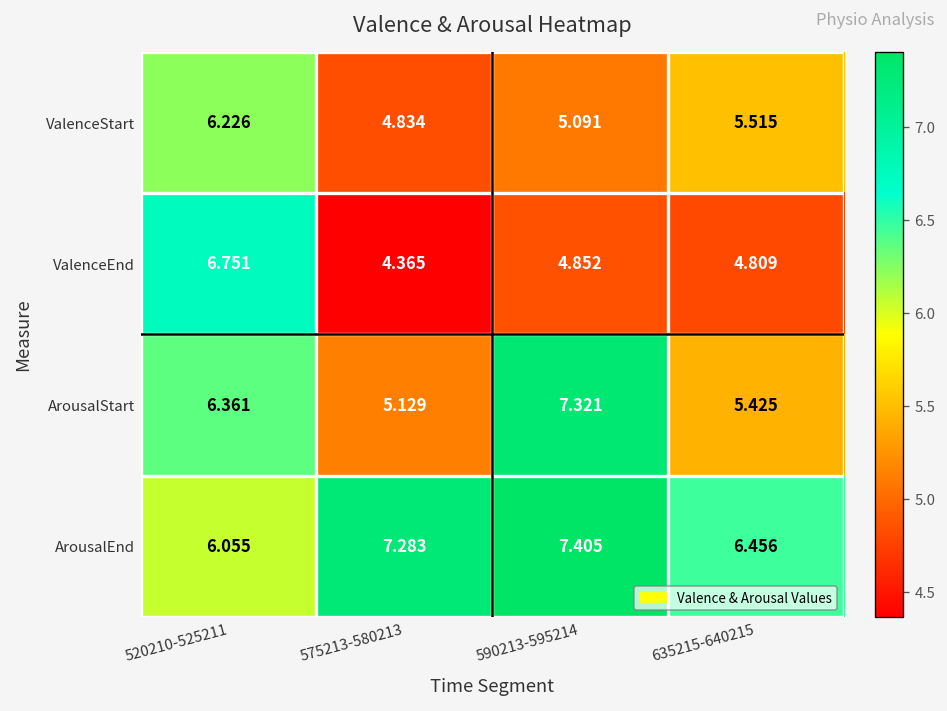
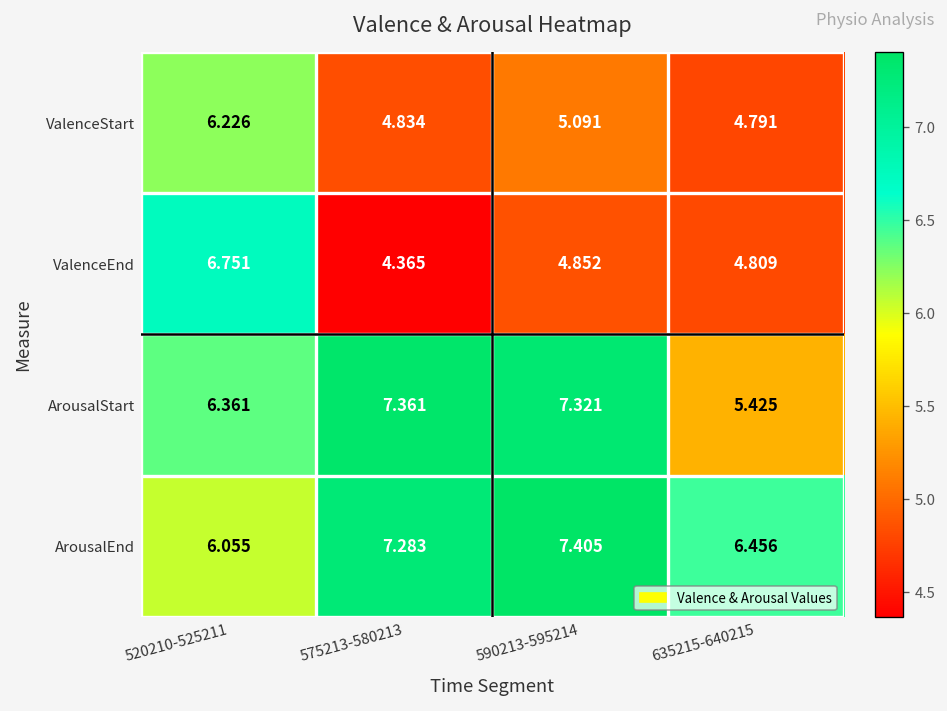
  {
    "ValenceStart": {
      "520210-525211": 6.226,
      "575213-580213": 4.834,
      "590213-595214": 5.091,
-     "635215-640215": 5.515
+     "635215-640215": 4.791
    },
    "ValenceEnd": {
      "520210-525211": 6.751,
      "575213-580213": 4.365,
      "590213-595214": 4.852,
      "635215-640215": 4.809
    },
    "ArousalStart": {
      "520210-525211": 6.361,
-     "575213-580213": 5.129,
+     "575213-580213": 7.361,
      "590213-595214": 7.321,
      "635215-640215": 5.425
    },
    "ArousalEnd": {
      "520210-525211": 6.055,
      "575213-580213": 7.283,
      "590213-595214": 7.405,
      "635215-640215": 6.456
    }
  }
